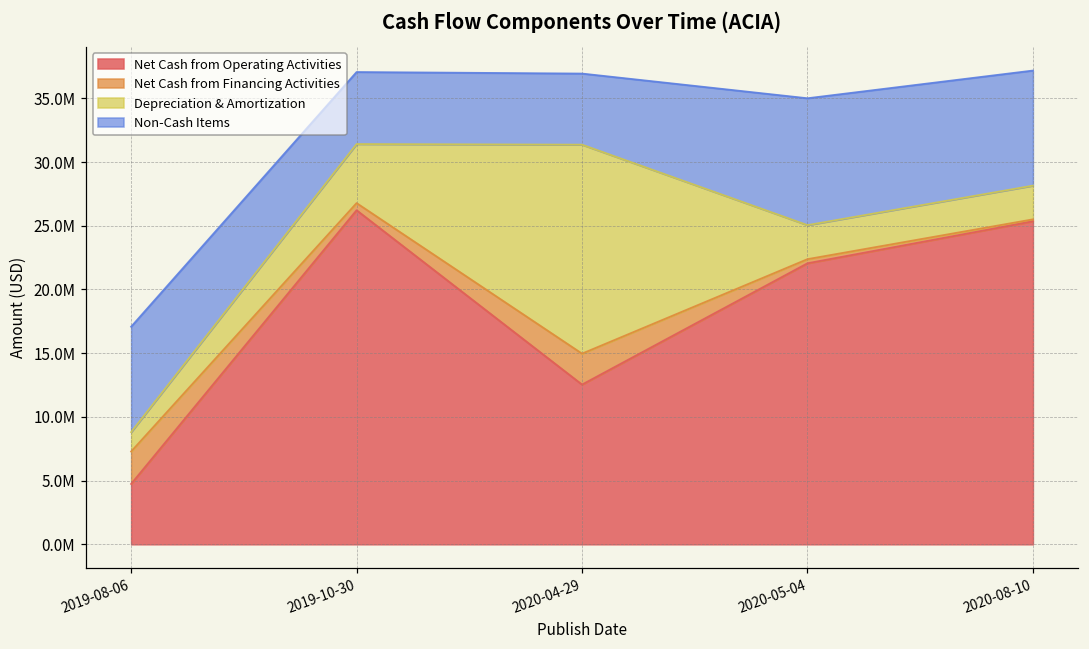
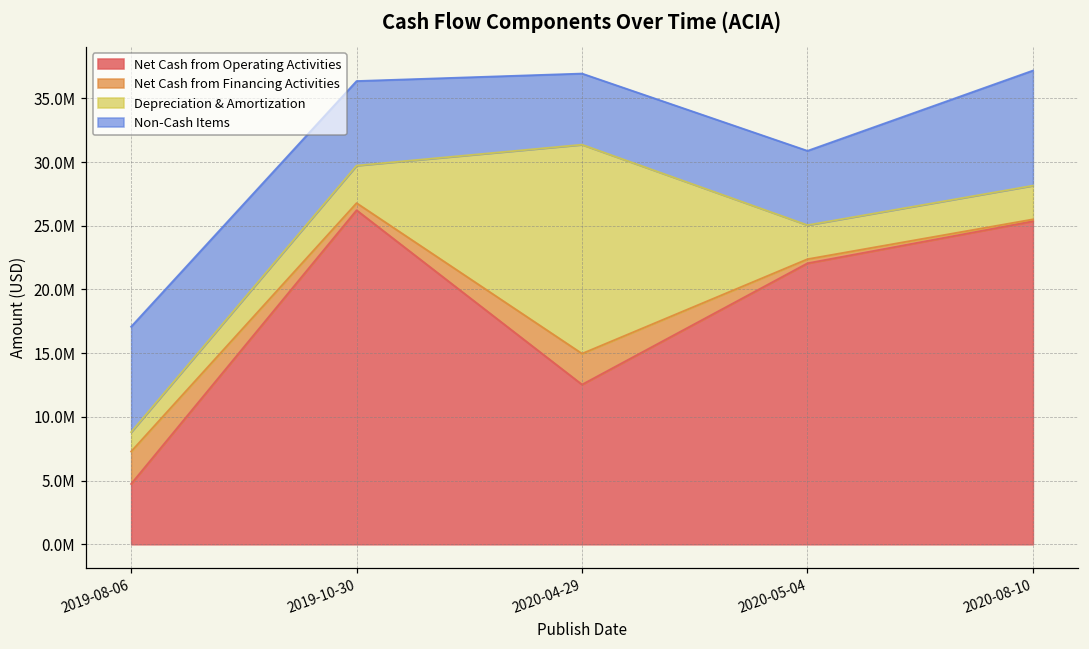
  {
    "Depreciation & Amortization": {
      "2019-08-06": 1500000,
-     "2019-10-30": 4600000,
+     "2019-10-30": 2900000,
      "2020-04-29": 16400000,
      "2020-05-04": 2700000,
      "2020-08-10": 2600000
    },
    "Non-Cash Items": {
      "2019-08-06": 8300000,
-     "2019-10-30": 5700000,
+     "2019-10-30": 6600000,
      "2020-04-29": 5600000,
-     "2020-05-04": 10000000,
+     "2020-05-04": 5800000,
      "2020-08-10": 9000000
    }
  }
